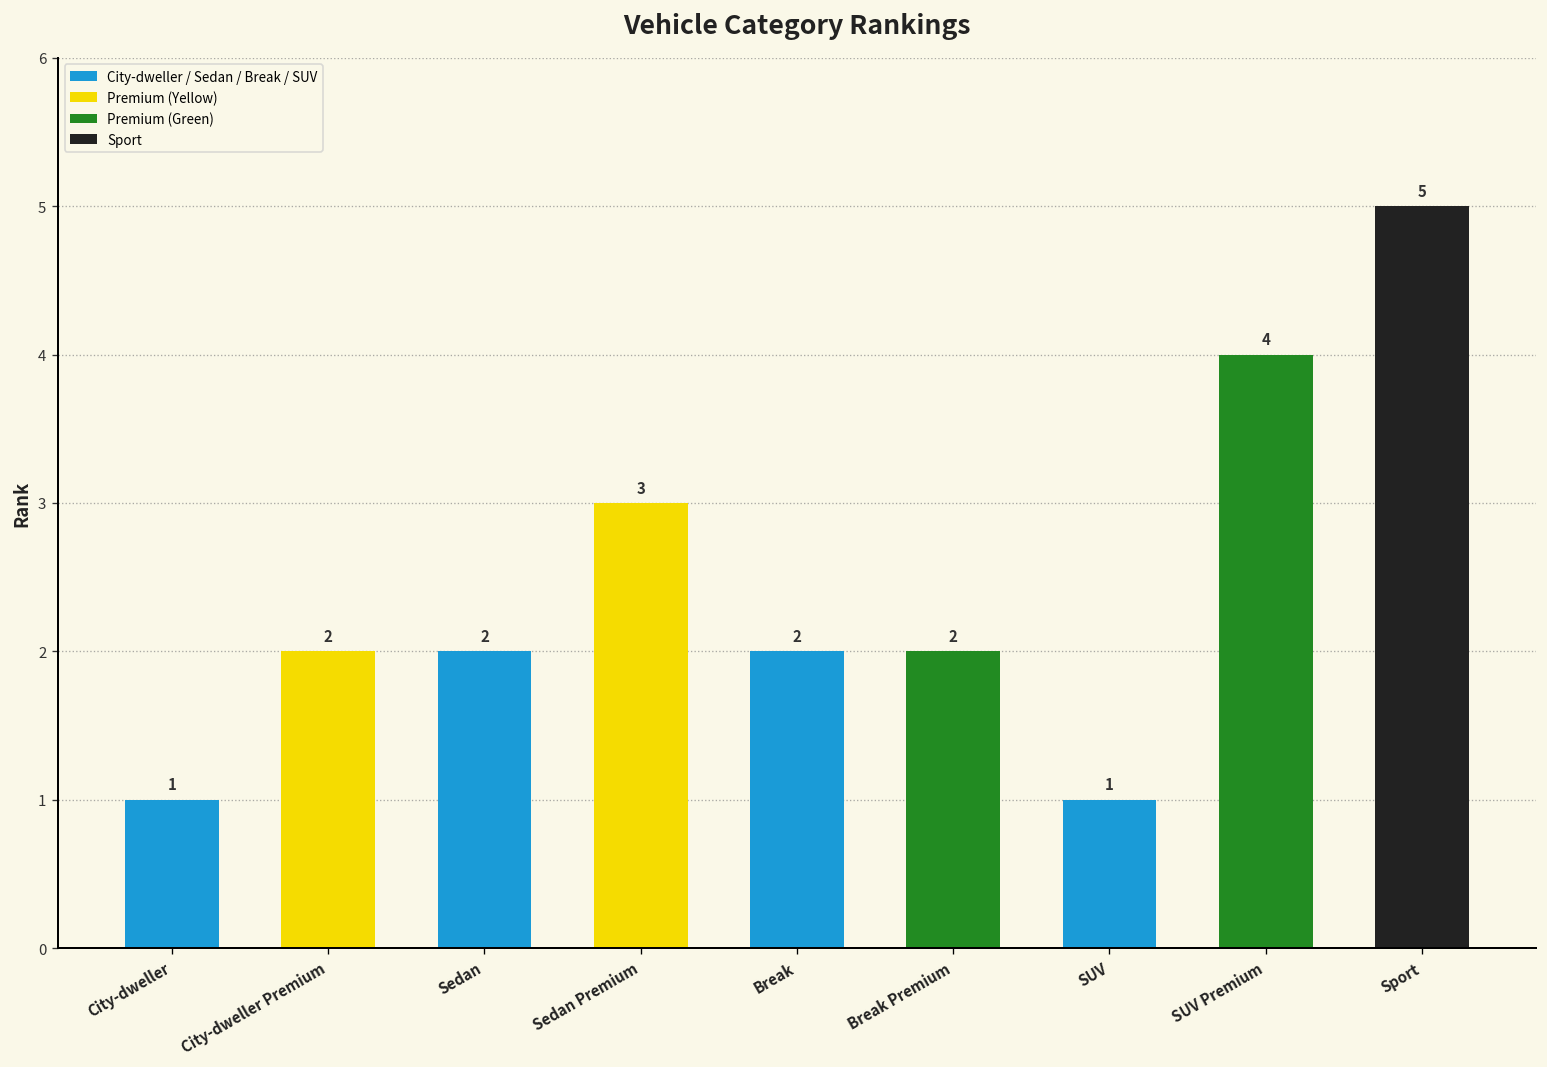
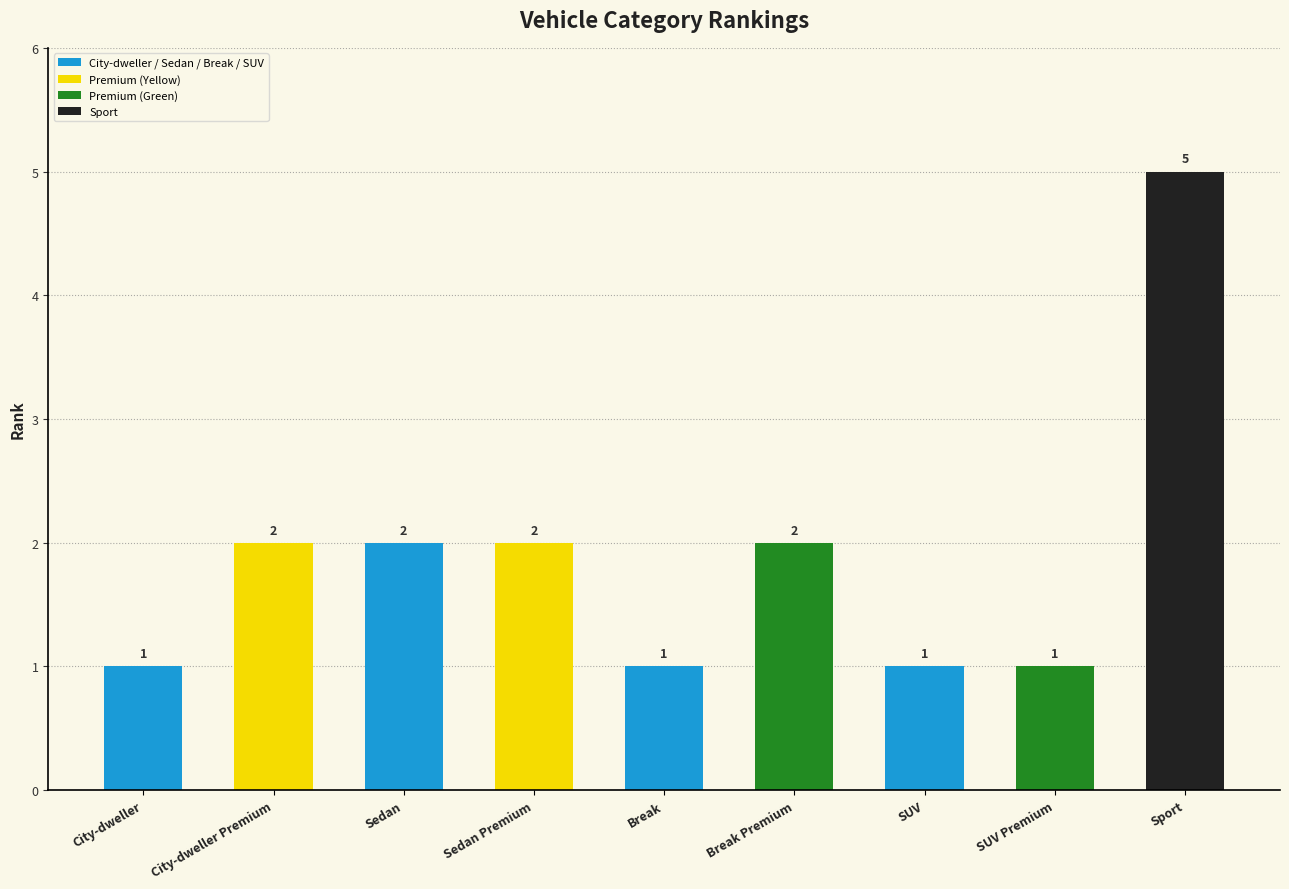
  {
    "City-dweller": 1,
    "City-dweller Premium": 2,
    "Sedan": 2,
-   "Sedan Premium": 3,
-   "Break": 2,
+   "Sedan Premium": 2,
+   "Break": 1,
    "Break Premium": 2,
    "SUV": 1,
-   "SUV Premium": 4,
+   "SUV Premium": 1,
    "Sport": 5
  }
